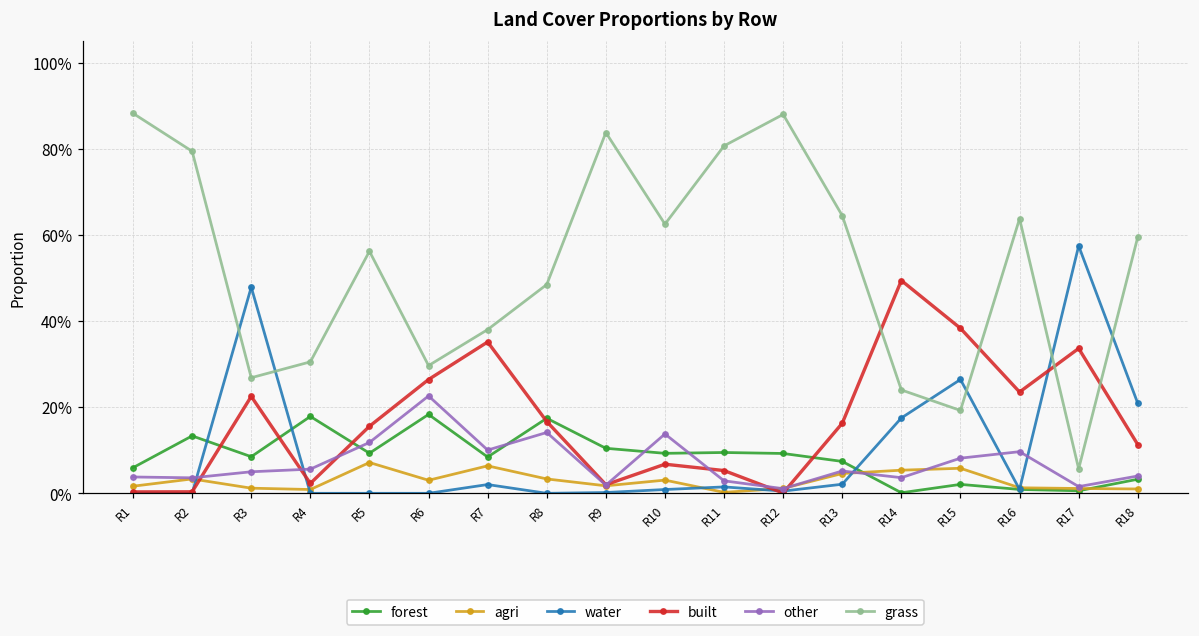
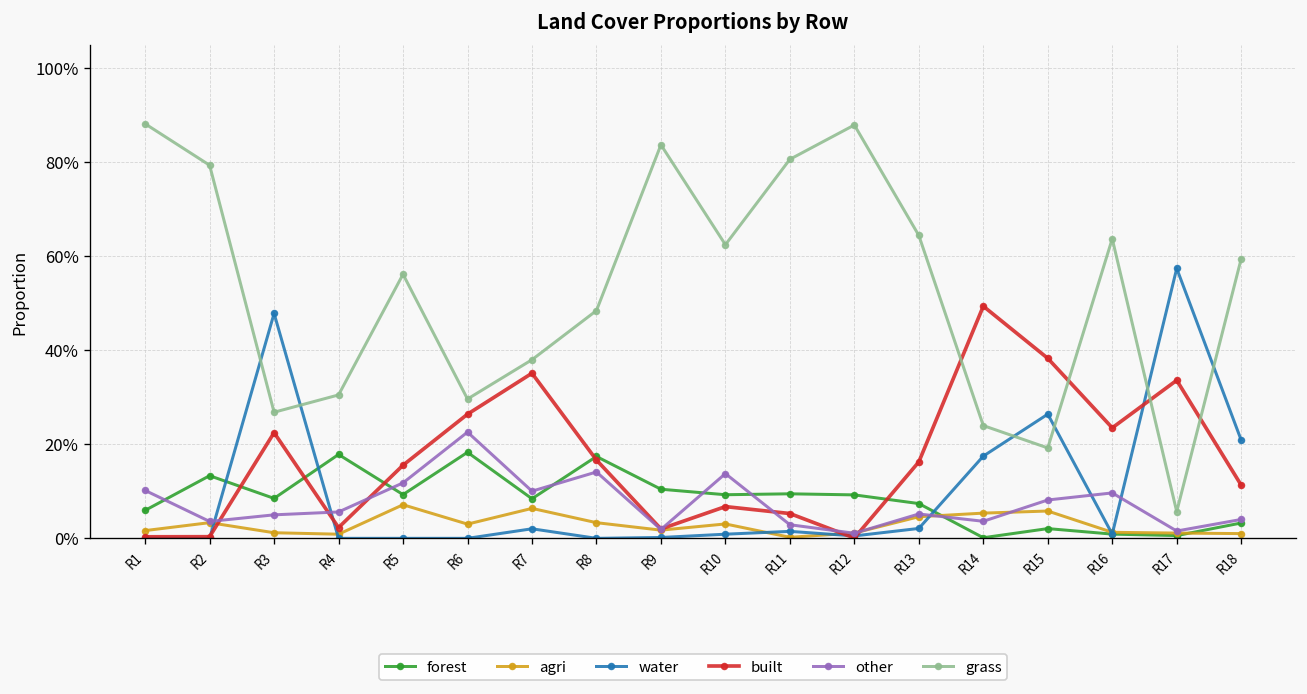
  {
    "forest": {
      "R1": "6%",
      "R2": "13%",
      "R3": "8%",
      "R4": "18%",
      "R5": "9%",
      "R6": "18%",
      "R7": "8%",
      "R8": "17%",
      "R9": "10%",
      "R10": "9%",
      "R11": "9%",
      "R12": "9%",
      "R13": "7%",
      "R14": "0%",
      "R15": "2%",
      "R18": "3%"
    },
    "agri": {
      "R1": "2%",
      "R3": "1%",
      "R4": "1%",
      "R5": "7%",
      "R6": "3%",
      "R7": "6%",
      "R8": "3%",
      "R10": "3%",
      "R11": "0%",
      "R14": "5%",
      "R15": "6%",
      "R18": "1%"
    },
    "water": {
      "R3": "48%",
      "R4": "0%",
      "R5": "0%",
      "R6": "0%",
      "R7": "2%",
      "R8": "0%",
      "R9": "0%",
      "R10": "1%",
      "R11": "1%",
      "R13": "2%",
      "R14": "17%",
      "R15": "26%",
      "R17": "57%",
      "R18": "21%"
    },
    "built": {
      "R3": "22%",
      "R4": "2%",
      "R5": "16%",
      "R6": "26%",
      "R7": "35%",
      "R8": "17%",
      "R10": "7%",
      "R11": "5%",
      "R13": "16%",
      "R14": "49%",
      "R15": "38%",
      "R16": "24%",
      "R17": "34%",
      "R18": "11%"
    },
    "other": {
-     "R1": "4%",
+     "R1": "10%",
      "R3": "5%",
      "R4": "6%",
      "R5": "12%",
      "R6": "23%",
      "R7": "10%",
      "R8": "14%",
      "R10": "14%",
      "R11": "3%",
      "R14": "4%",
      "R15": "8%",
      "R16": "10%",
      "R18": "4%"
    },
    "grass": {
      "R1": "88%",
      "R2": "79%",
      "R3": "27%",
      "R4": "31%",
      "R5": "56%",
      "R6": "30%",
      "R7": "38%",
      "R8": "48%",
      "R9": "84%",
      "R10": "62%",
      "R11": "81%",
      "R12": "88%",
      "R13": "64%",
      "R14": "24%",
      "R15": "19%",
      "R16": "64%",
      "R17": "6%",
      "R18": "59%"
    }
  }
